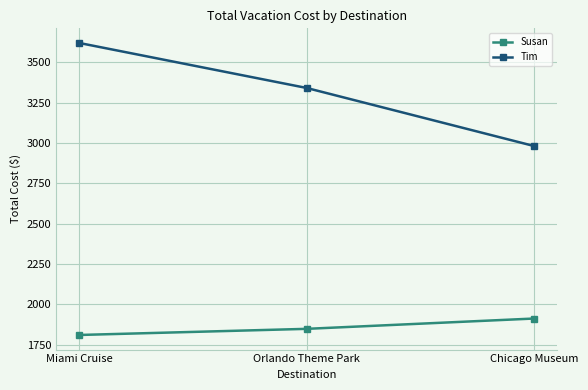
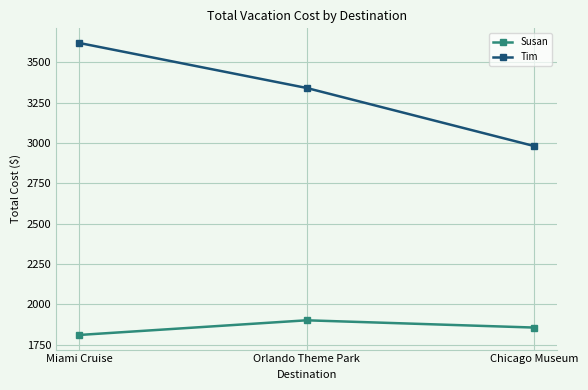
  {
    "Susan": {
      "Miami Cruise": 1810,
-     "Orlando Theme Park": 1850,
-     "Chicago Museum": 1910
+     "Orlando Theme Park": 1900,
+     "Chicago Museum": 1860
    },
    "Tim": {
      "Miami Cruise": 3620,
      "Orlando Theme Park": 3340,
      "Chicago Museum": 2980
    }
  }
